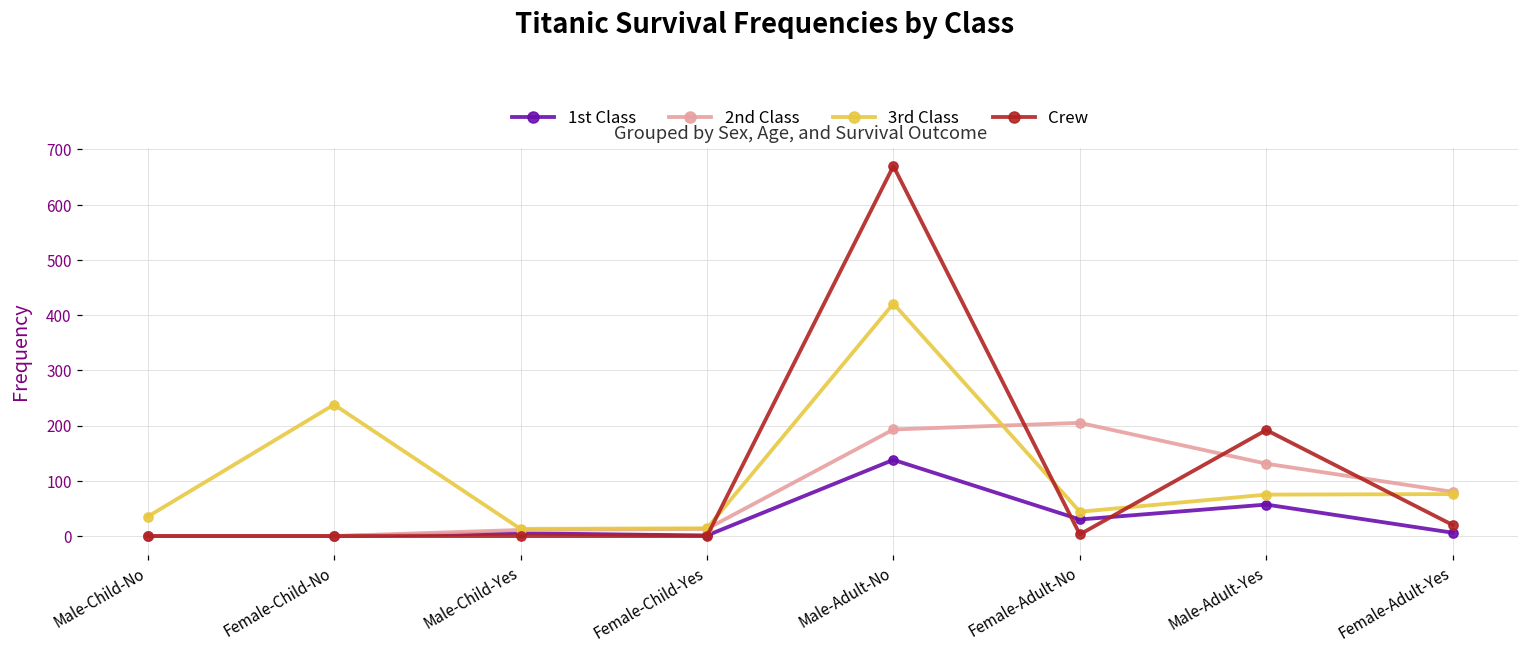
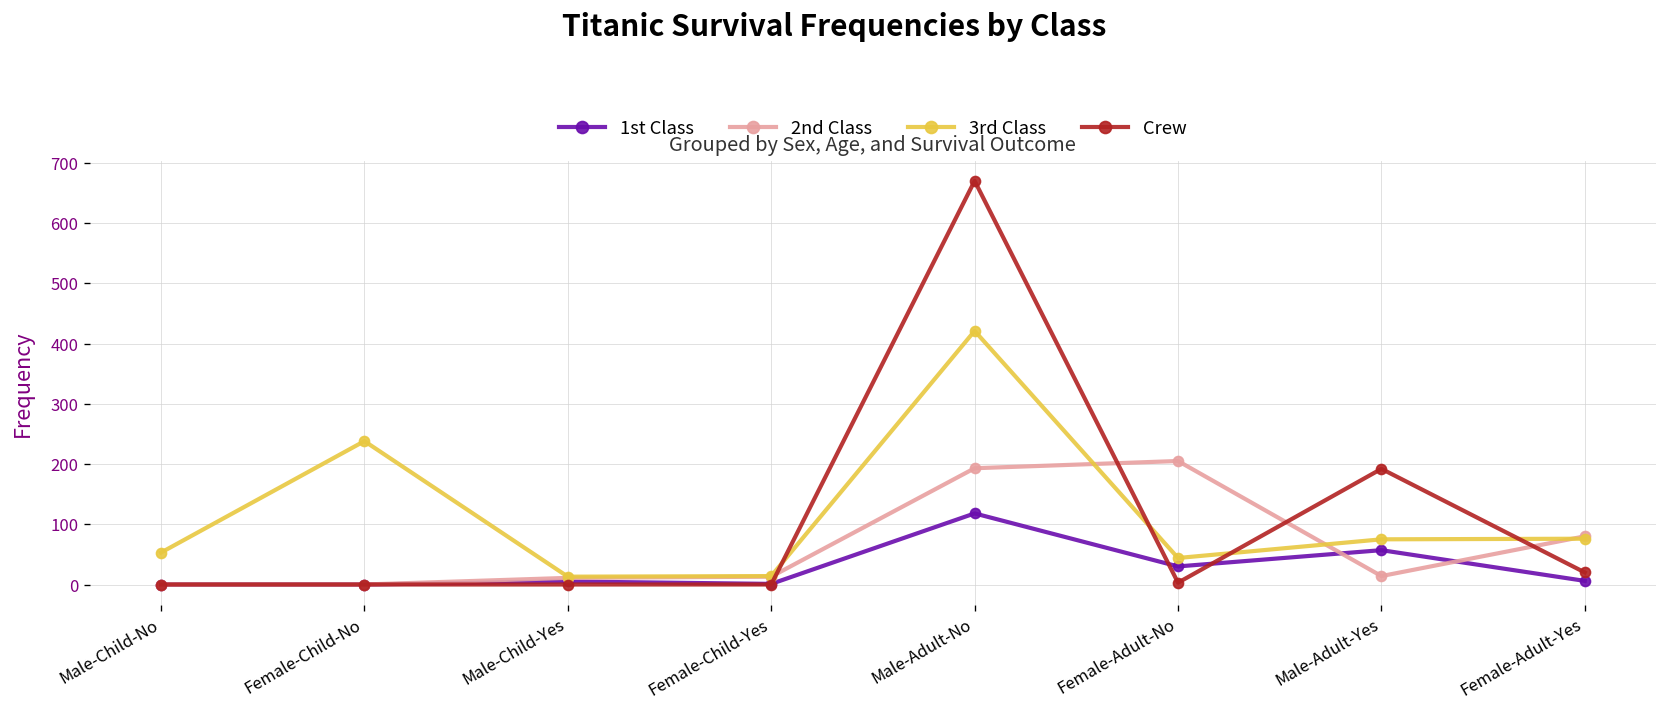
  {
    "1st Class": {
-     "Male-Adult-No": 140,
+     "Male-Adult-No": 120,
      "Female-Adult-No": 30,
      "Male-Adult-Yes": 60,
      "Female-Adult-Yes": 10
    },
    "2nd Class": {
      "Male-Adult-No": 190,
      "Female-Adult-No": 210,
-     "Male-Adult-Yes": 130
+     "Male-Adult-Yes": 10
    },
    "3rd Class": {
-     "Male-Child-No": 40,
+     "Male-Child-No": 50,
      "Female-Child-No": 240,
      "Male-Adult-No": 420,
      "Female-Adult-No": 40,
      "Male-Adult-Yes": 80
    },
    "Crew": {
      "Male-Adult-No": 670,
      "Female-Adult-No": 0,
      "Male-Adult-Yes": 190,
      "Female-Adult-Yes": 20
    }
  }
